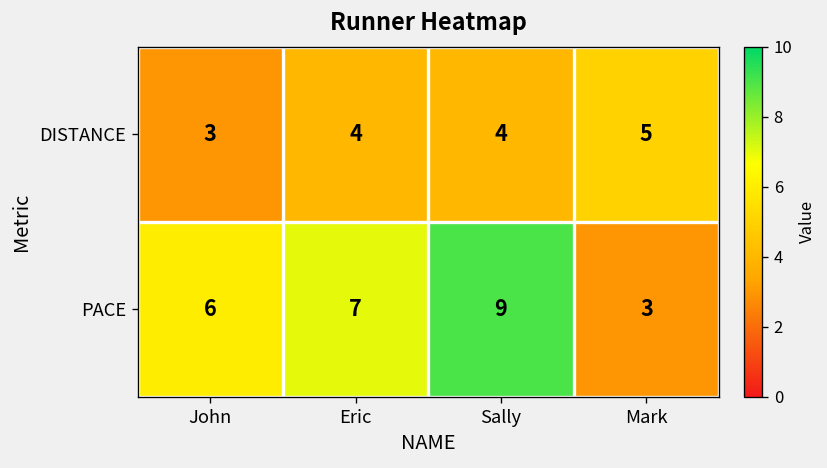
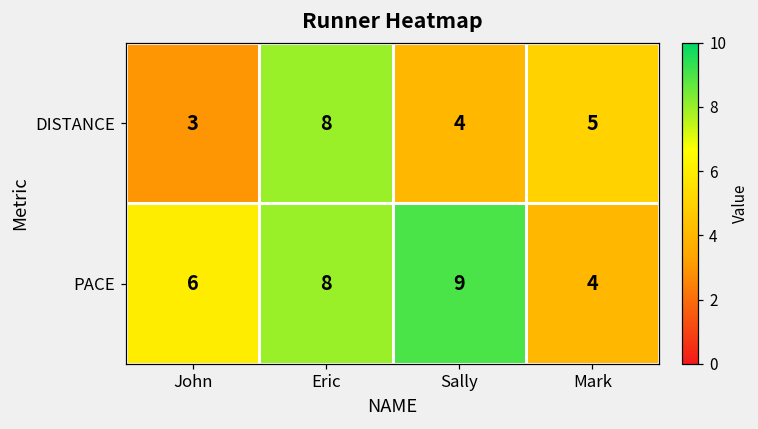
  {
    "DISTANCE": {
      "John": 3,
-     "Eric": 4,
+     "Eric": 8,
      "Sally": 4,
      "Mark": 5
    },
    "PACE": {
      "John": 6,
-     "Eric": 7,
+     "Eric": 8,
      "Sally": 9,
-     "Mark": 3
+     "Mark": 4
    }
  }
